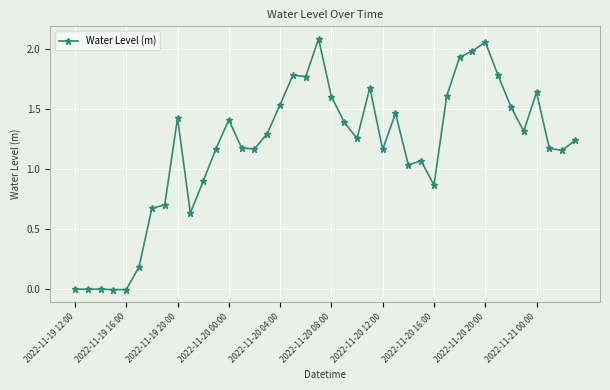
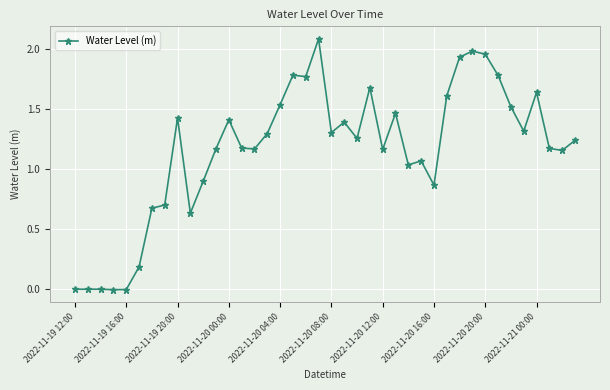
  {
    "2022-11-19 12:00": 0.00,
    "2022-11-19 16:00": 0.00,
    "2022-11-19 20:00": 1.43,
    "2022-11-20 00:00": 1.41,
    "2022-11-20 04:00": 1.54,
-   "2022-11-20 08:00": 1.61,
+   "2022-11-20 08:00": 1.31,
    "2022-11-20 12:00": 1.17,
    "2022-11-20 16:00": 0.87,
-   "2022-11-20 20:00": 2.06,
+   "2022-11-20 20:00": 1.96,
    "2022-11-21 00:00": 1.64
  }
